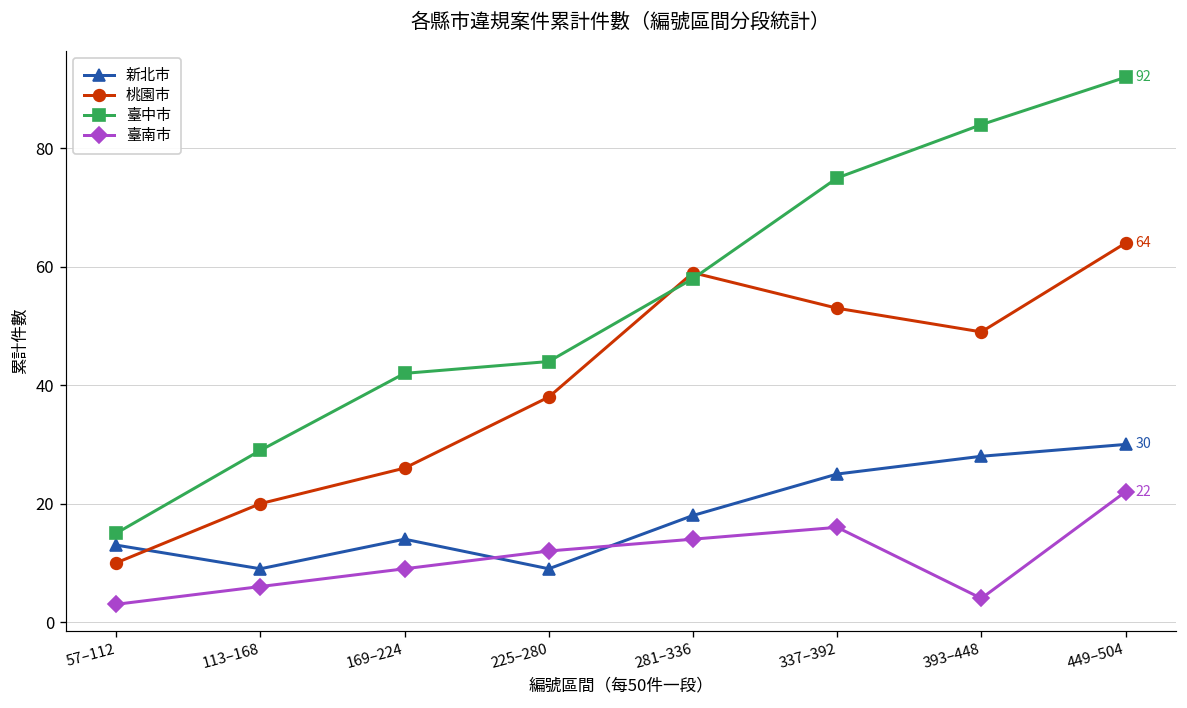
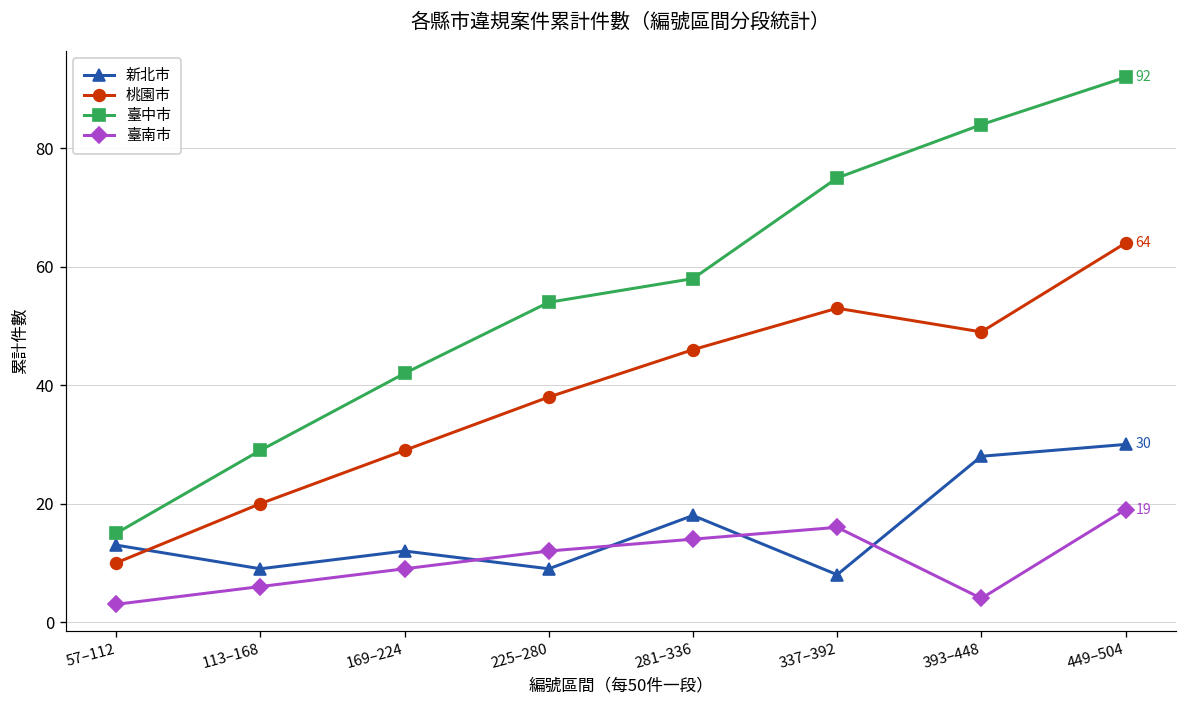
  {
    "新北市": {
      "57–112": 13,
      "113–168": 9,
-     "169–224": 14,
+     "169–224": 12,
      "225–280": 9,
      "281–336": 18,
-     "337–392": 25,
+     "337–392": 8,
      "393–448": 28
    },
    "桃園市": {
      "57–112": 10,
      "113–168": 20,
-     "169–224": 26,
+     "169–224": 29,
      "225–280": 38,
-     "281–336": 59,
+     "281–336": 46,
      "337–392": 53,
      "393–448": 49
    },
    "臺中市": {
      "57–112": 15,
      "113–168": 29,
      "169–224": 42,
-     "225–280": 44,
+     "225–280": 54,
      "281–336": 58,
      "337–392": 75,
      "393–448": 84
    },
    "臺南市": {
-     "449–504": 22
+     "449–504": 19
    }
  }
